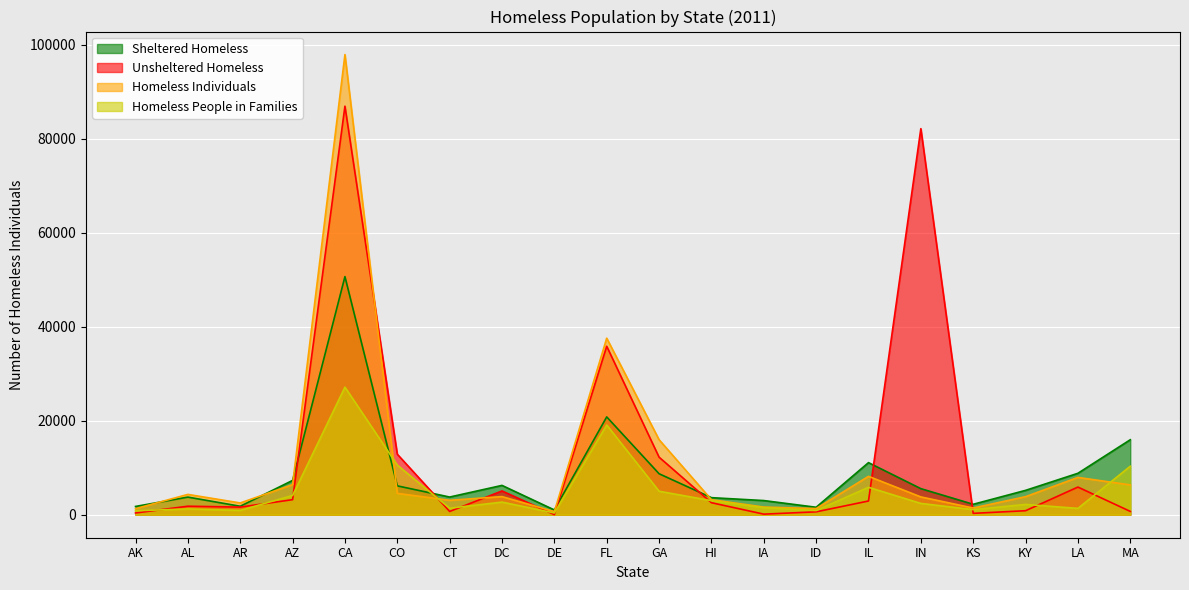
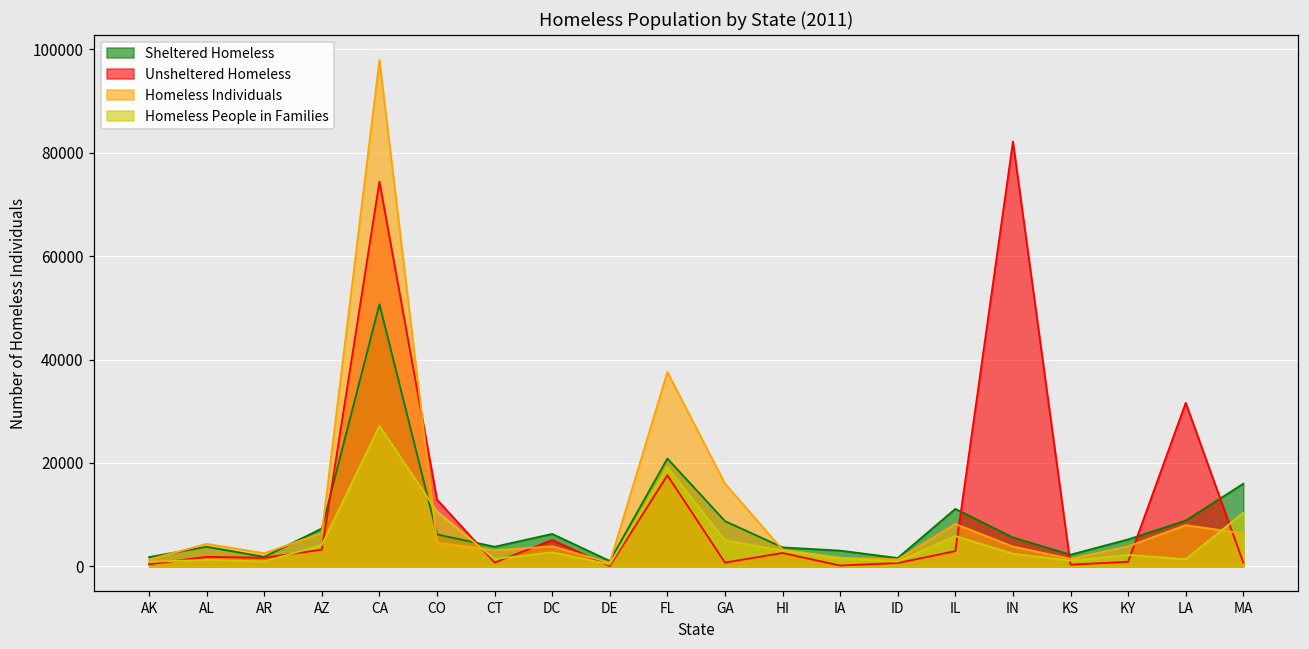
  {
    "Sheltered Homeless": {
      "AL": 4000,
      "AZ": 7000,
      "CA": 51000,
      "CO": 6000,
      "CT": 4000,
      "DC": 6000,
      "FL": 21000,
      "GA": 9000,
      "IA": 3000,
      "IL": 11000,
      "IN": 6000,
      "KS": 2000,
      "KY": 5000,
      "LA": 9000,
      "MA": 16000
    },
    "Unsheltered Homeless": {
      "AL": 2000,
      "AZ": 3000,
-     "CA": 87000,
+     "CA": 74000,
      "CO": 13000,
      "CT": 1000,
      "DC": 5000,
-     "FL": 36000,
-     "GA": 12000,
+     "FL": 18000,
+     "GA": 1000,
      "IA": 0,
      "IL": 3000,
      "IN": 82000,
      "KS": 0,
      "KY": 1000,
-     "LA": 6000,
+     "LA": 32000,
      "MA": 1000
    }
  }
